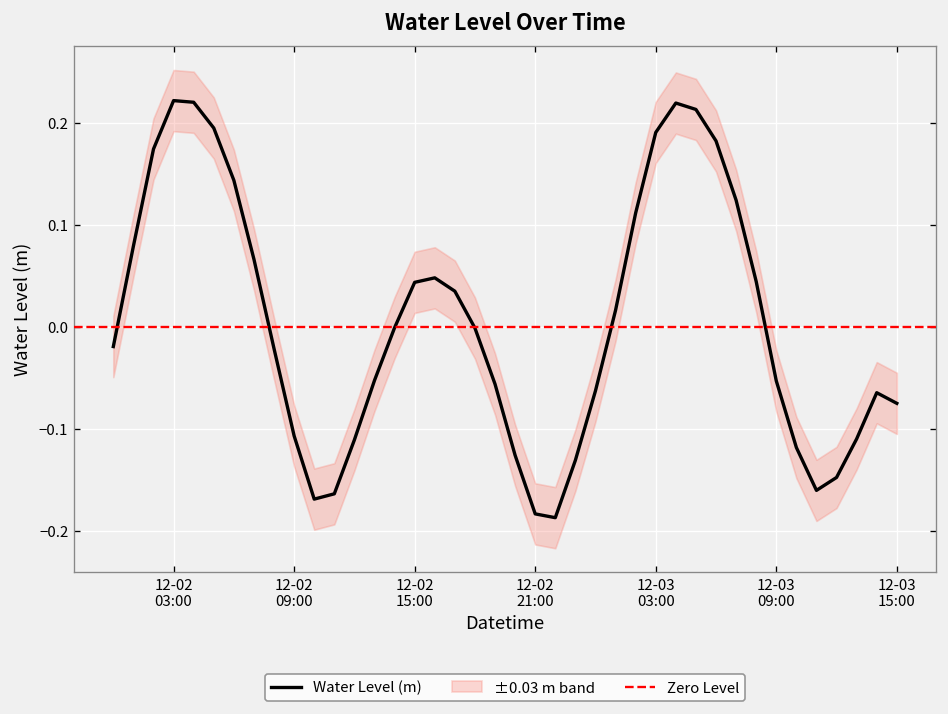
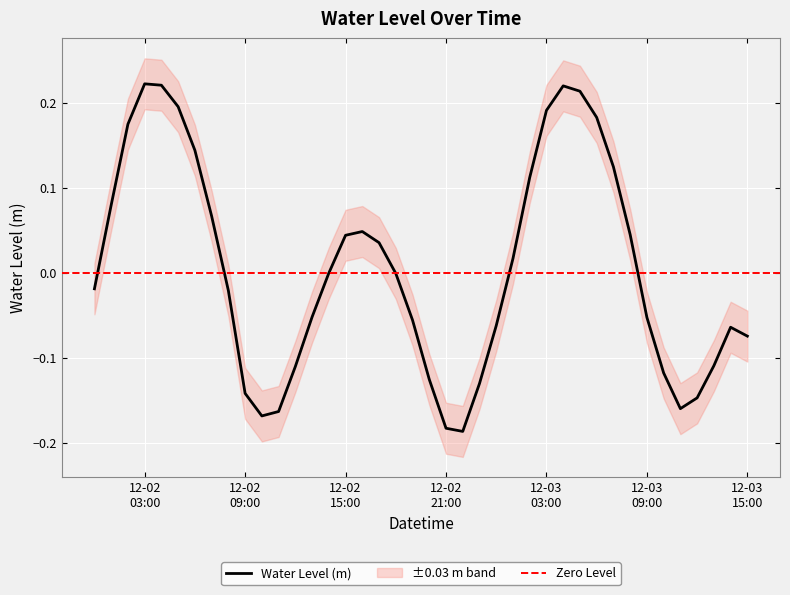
  {
    "Water Level (m)": {
      "12-02 03:00": 0.22,
-     "12-02 09:00": -0.11,
+     "12-02 09:00": -0.14,
      "12-02 15:00": 0.04,
      "12-02 21:00": -0.18,
      "12-03 03:00": 0.19,
      "12-03 09:00": -0.05,
      "12-03 15:00": -0.07
    }
  }
